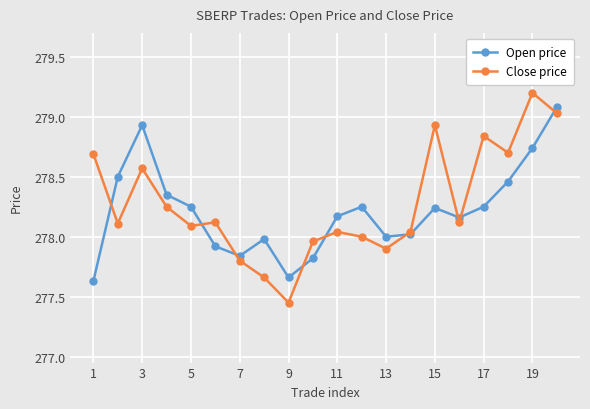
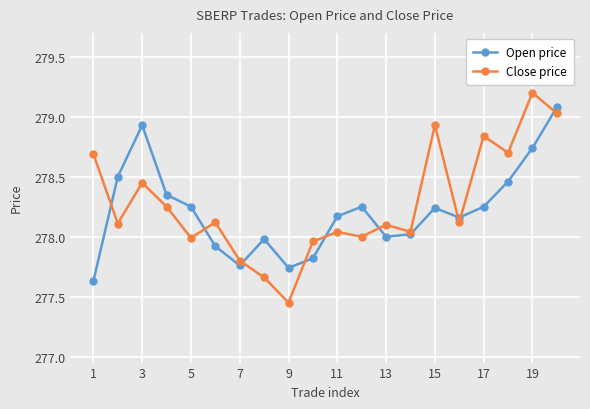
  {
    "Open price": {
      "1": 277.63,
      "3": 278.93,
      "5": 278.25,
-     "7": 277.84,
-     "9": 277.66,
+     "7": 277.76,
+     "9": 277.74,
      "11": 278.17,
      "13": 278.00,
      "15": 278.24,
      "17": 278.25,
      "19": 278.74
    },
    "Close price": {
      "1": 278.69,
-     "3": 278.57,
-     "5": 278.09,
+     "3": 278.45,
+     "5": 277.99,
      "7": 277.80,
      "9": 277.45,
      "11": 278.04,
-     "13": 277.9,
+     "13": 278.1,
      "15": 278.93,
      "17": 278.84,
      "19": 279.20
    }
  }
